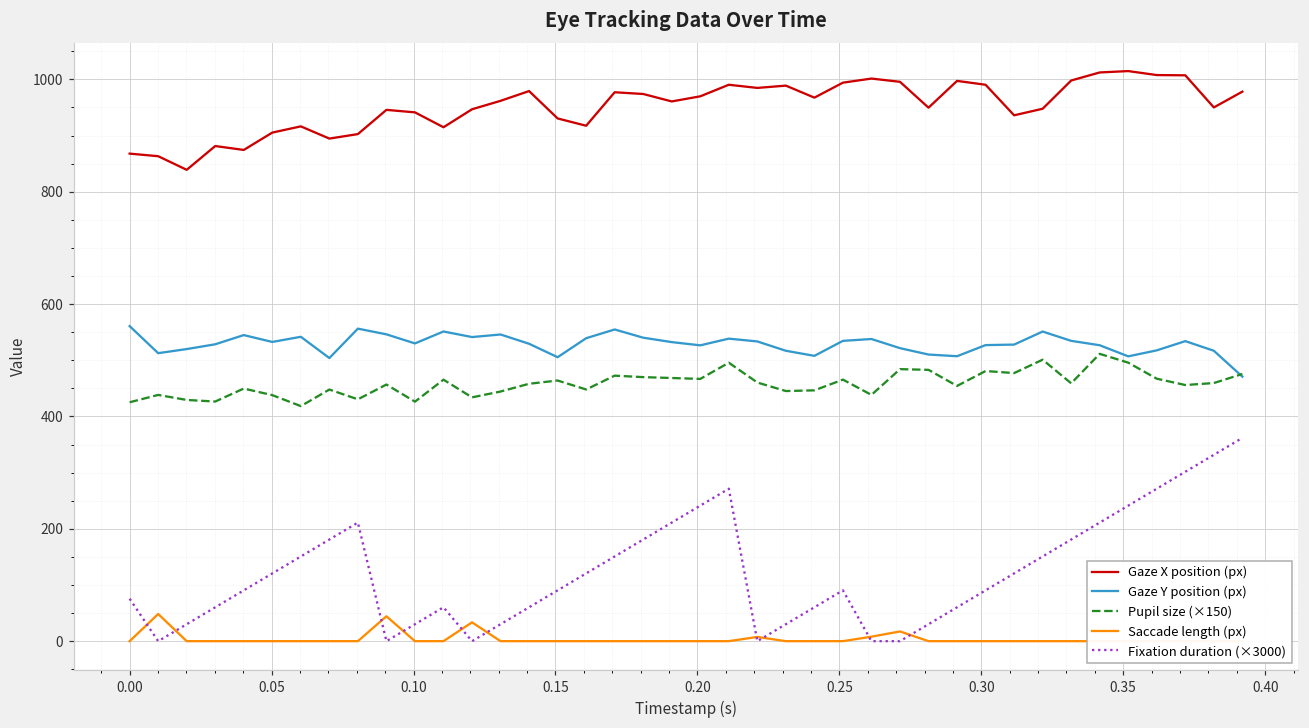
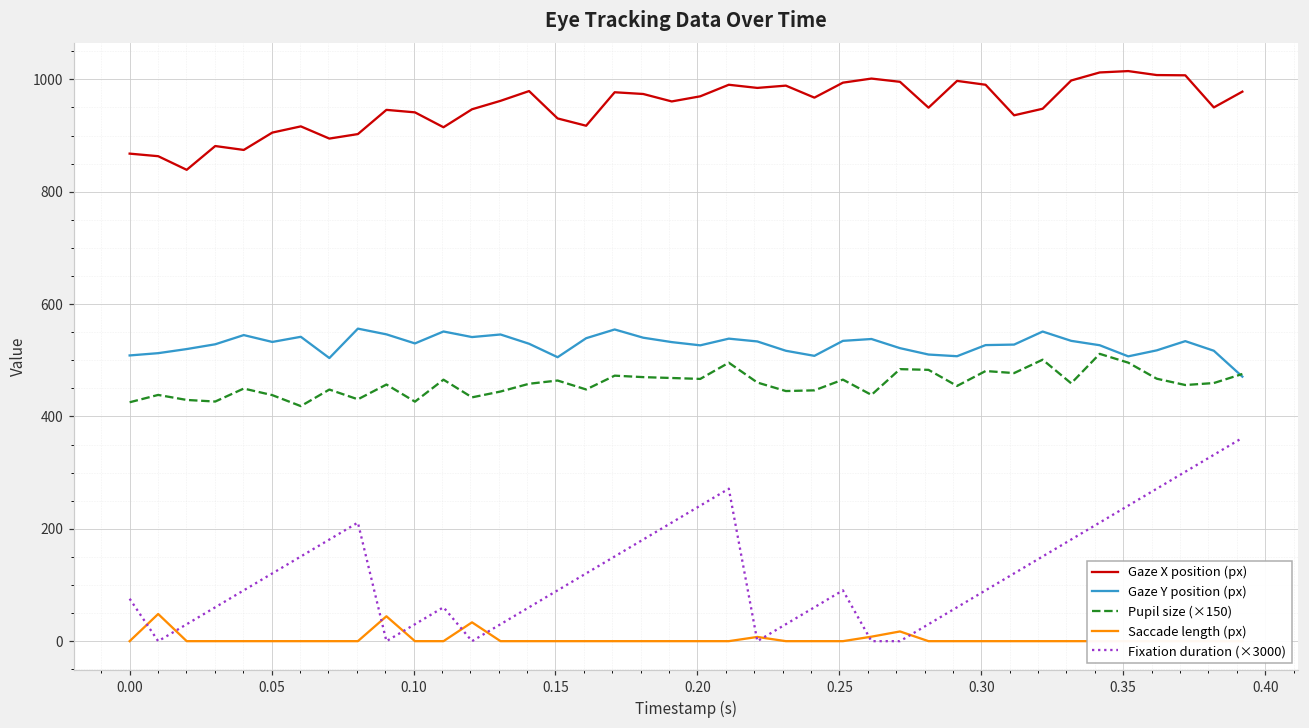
  {
    "Gaze X position (px)": {
      "0.00": 870
    },
    "Gaze Y position (px)": {
-     "0.00": 560
+     "0.00": 510
    },
    "Pupil size (×150)": {
      "0.00": 430
    },
    "Saccade length (px)": {
      "0.00": 0
    },
    "Fixation duration (×3000)": {
      "0.00": 80
    }
  }
